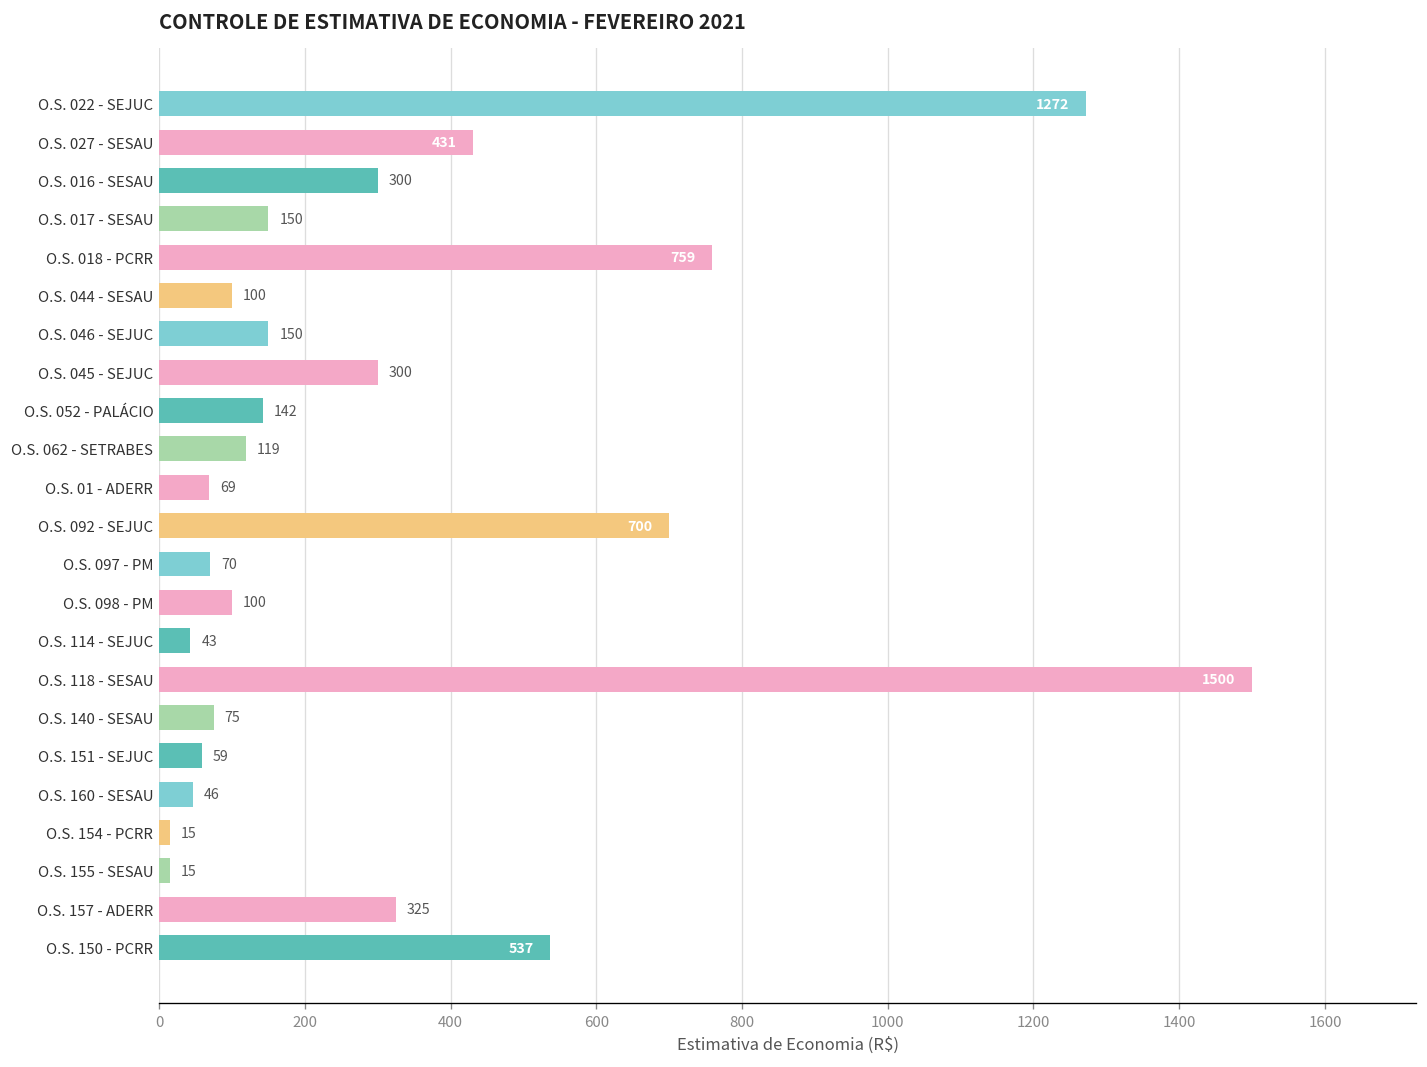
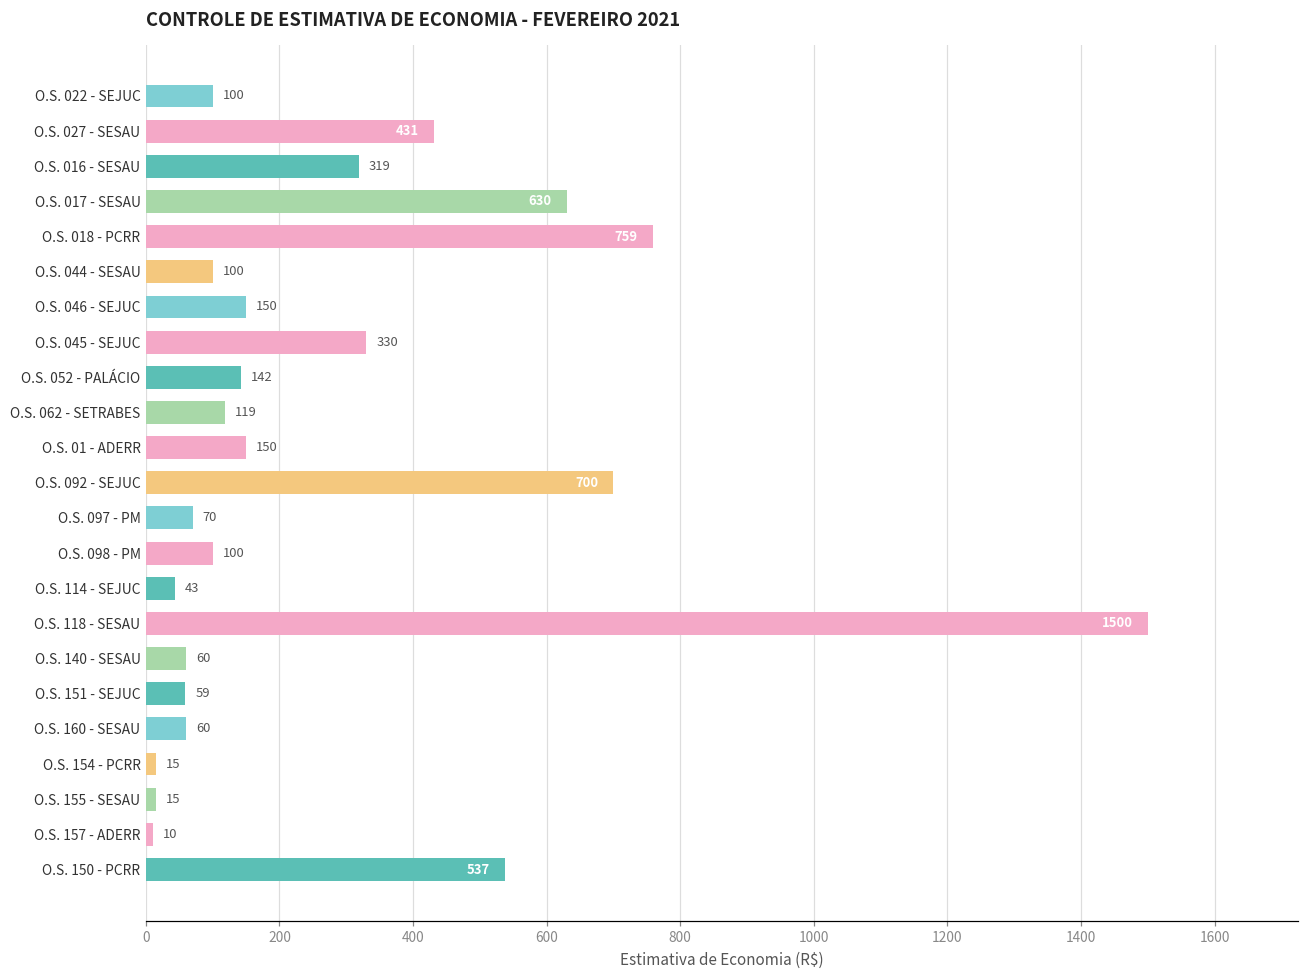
  {
-   "O.S. 022 - SEJUC": 1272,
+   "O.S. 022 - SEJUC": 100,
    "O.S. 027 - SESAU": 431,
-   "O.S. 016 - SESAU": 300,
-   "O.S. 017 - SESAU": 150,
+   "O.S. 016 - SESAU": 319,
+   "O.S. 017 - SESAU": 630,
    "O.S. 018 - PCRR": 759,
    "O.S. 044 - SESAU": 100,
    "O.S. 046 - SEJUC": 150,
-   "O.S. 045 - SEJUC": 300,
+   "O.S. 045 - SEJUC": 330,
    "O.S. 052 - PALÁCIO": 142,
    "O.S. 062 - SETRABES": 119,
-   "O.S. 01 - ADERR": 69,
+   "O.S. 01 - ADERR": 150,
    "O.S. 092 - SEJUC": 700,
    "O.S. 097 - PM": 70,
    "O.S. 098 - PM": 100,
    "O.S. 114 - SEJUC": 43,
    "O.S. 118 - SESAU": 1500,
-   "O.S. 140 - SESAU": 75,
+   "O.S. 140 - SESAU": 60,
    "O.S. 151 - SEJUC": 59,
-   "O.S. 160 - SESAU": 46,
+   "O.S. 160 - SESAU": 60,
    "O.S. 154 - PCRR": 15,
    "O.S. 155 - SESAU": 15,
-   "O.S. 157 - ADERR": 325,
+   "O.S. 157 - ADERR": 10,
    "O.S. 150 - PCRR": 537
  }
